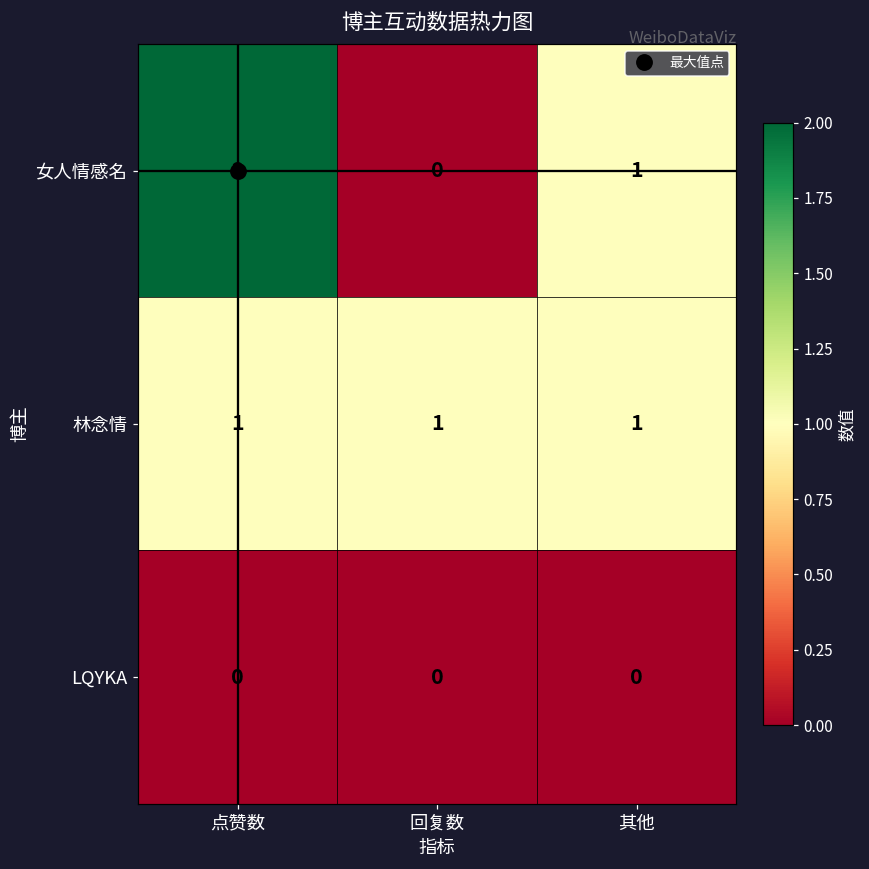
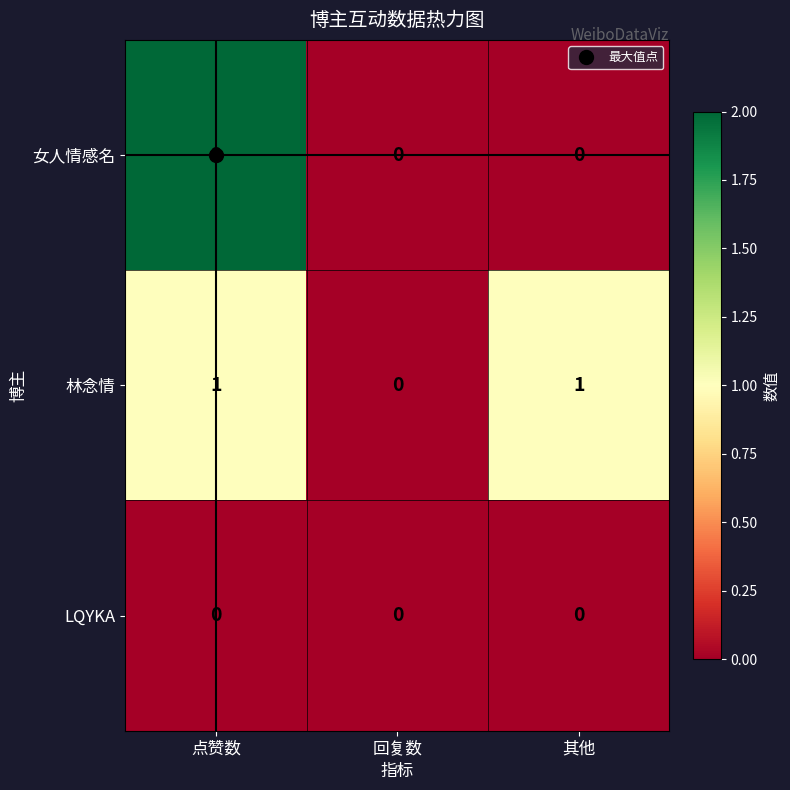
  {
    "女人情感名": {
      "回复数": 0,
-     "其他": 1
+     "其他": 0
    },
    "林念情": {
      "点赞数": 1,
-     "回复数": 1,
+     "回复数": 0,
      "其他": 1
    },
    "LQYKA": {
      "点赞数": 0,
      "回复数": 0,
      "其他": 0
    }
  }
